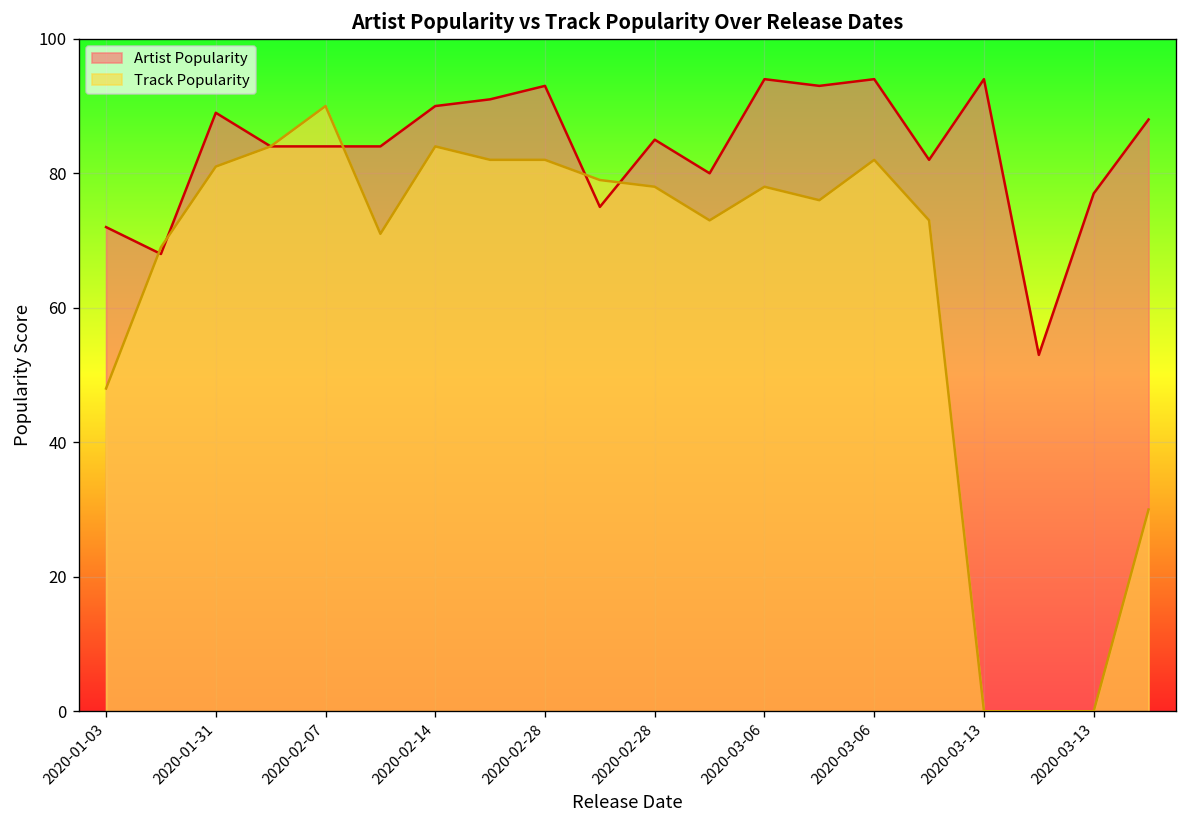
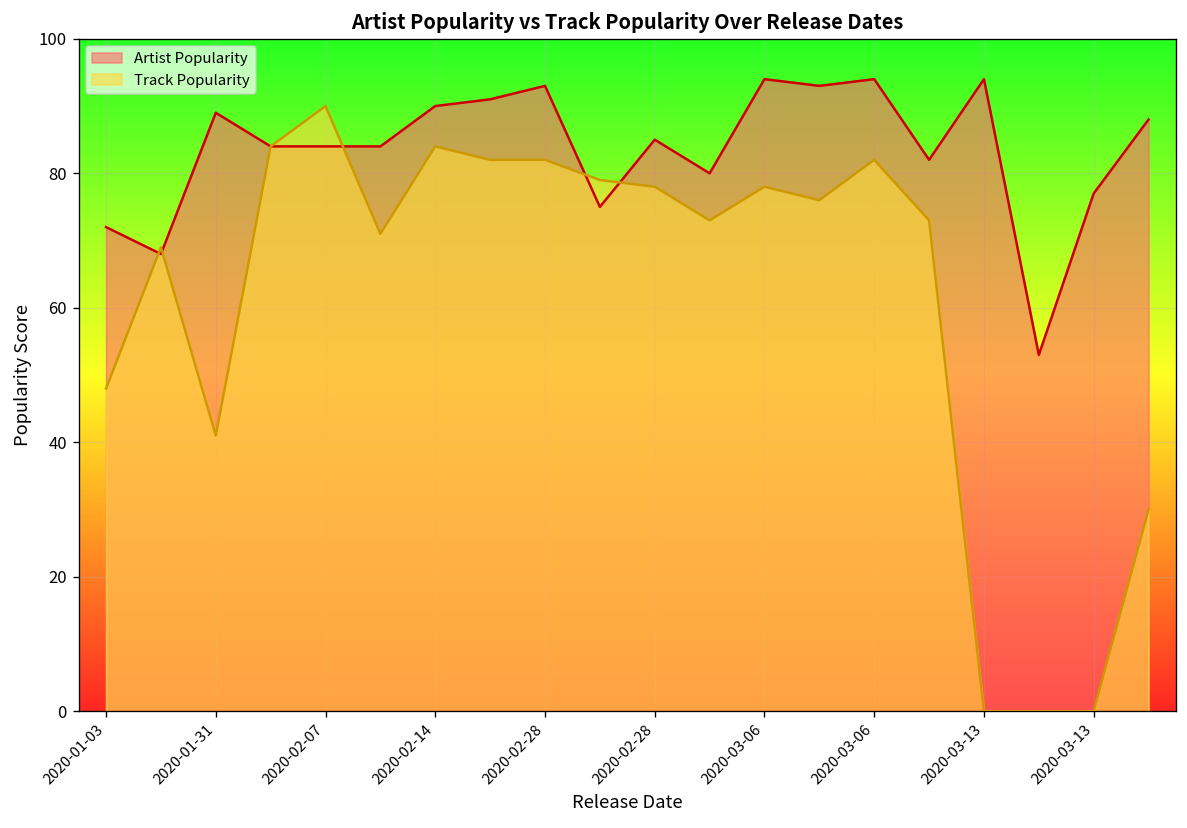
  {
    "Artist Popularity": {
      "2020-01-31": 89
    },
    "Track Popularity": {
-     "2020-01-31": 81
+     "2020-01-31": 41
    }
  }
